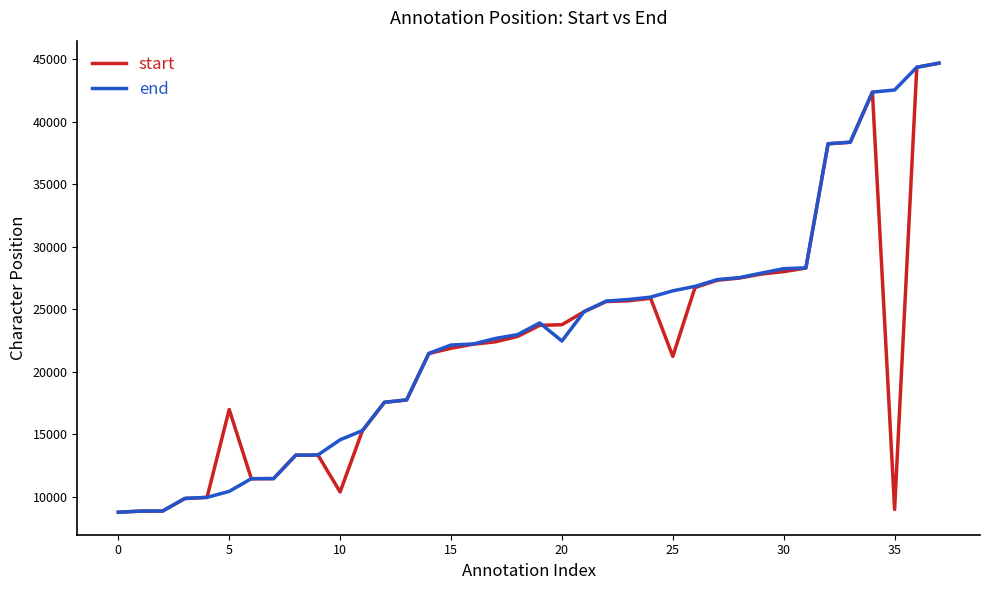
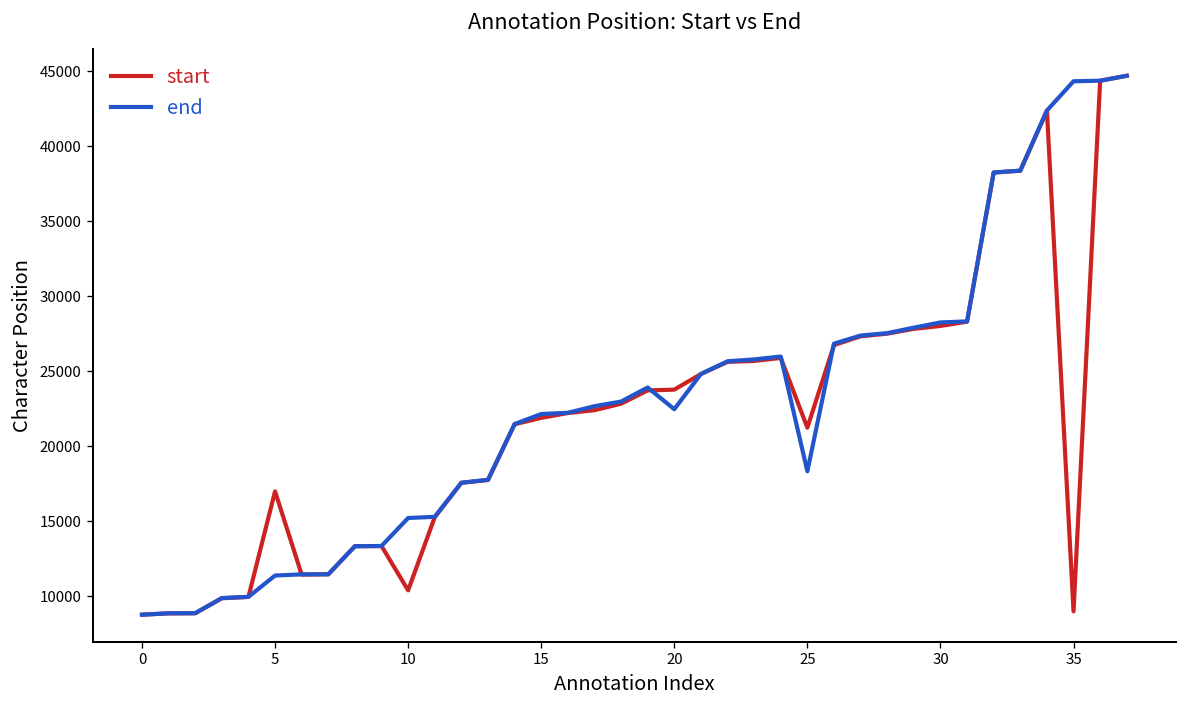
  {
    "start": {
      "5": 17000,
      "10": 10400,
      "15": 21900,
      "20": 23800,
      "25": 21200,
      "30": 28000,
      "35": 9000
    },
    "end": {
-     "5": 10400,
-     "10": 14600,
+     "5": 11400,
+     "10": 15200,
      "15": 22100,
      "20": 22500,
-     "25": 26500,
+     "25": 18300,
      "30": 28200,
-     "35": 42500
+     "35": 44300
    }
  }
